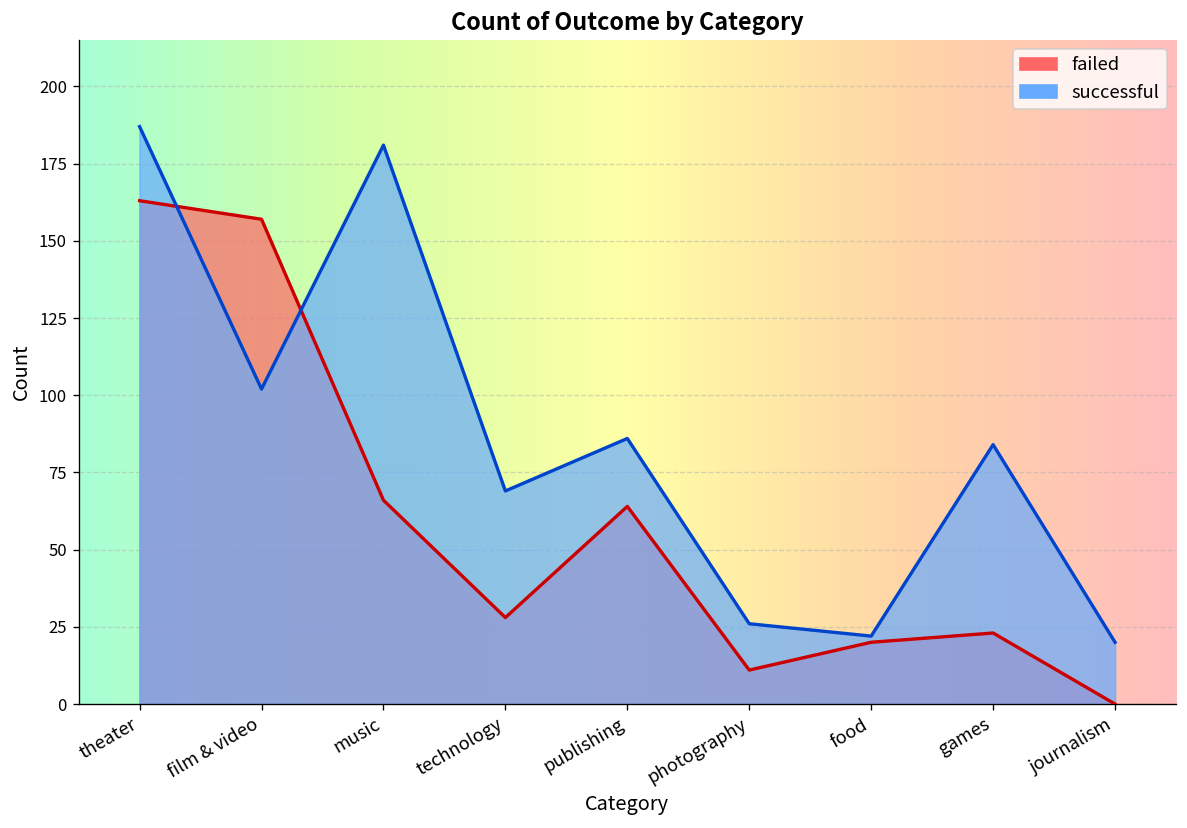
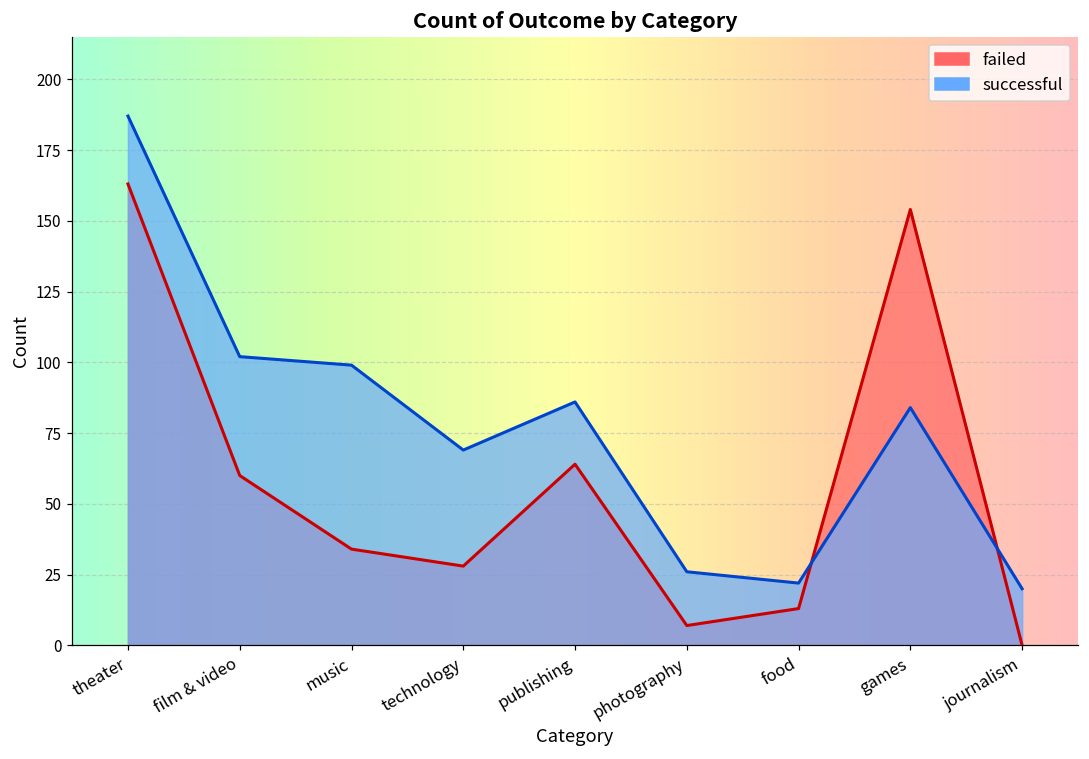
  {
    "failed": {
      "theater": 163,
-     "film & video": 157,
-     "music": 66,
+     "film & video": 60,
+     "music": 34,
      "technology": 28,
      "publishing": 64,
-     "photography": 11,
-     "food": 20,
-     "games": 23,
+     "photography": 7,
+     "food": 13,
+     "games": 154,
      "journalism": 0
    },
    "successful": {
      "theater": 187,
      "film & video": 102,
-     "music": 181,
+     "music": 99,
      "technology": 69,
      "publishing": 86,
      "photography": 26,
      "food": 22,
      "games": 84,
      "journalism": 20
    }
  }
